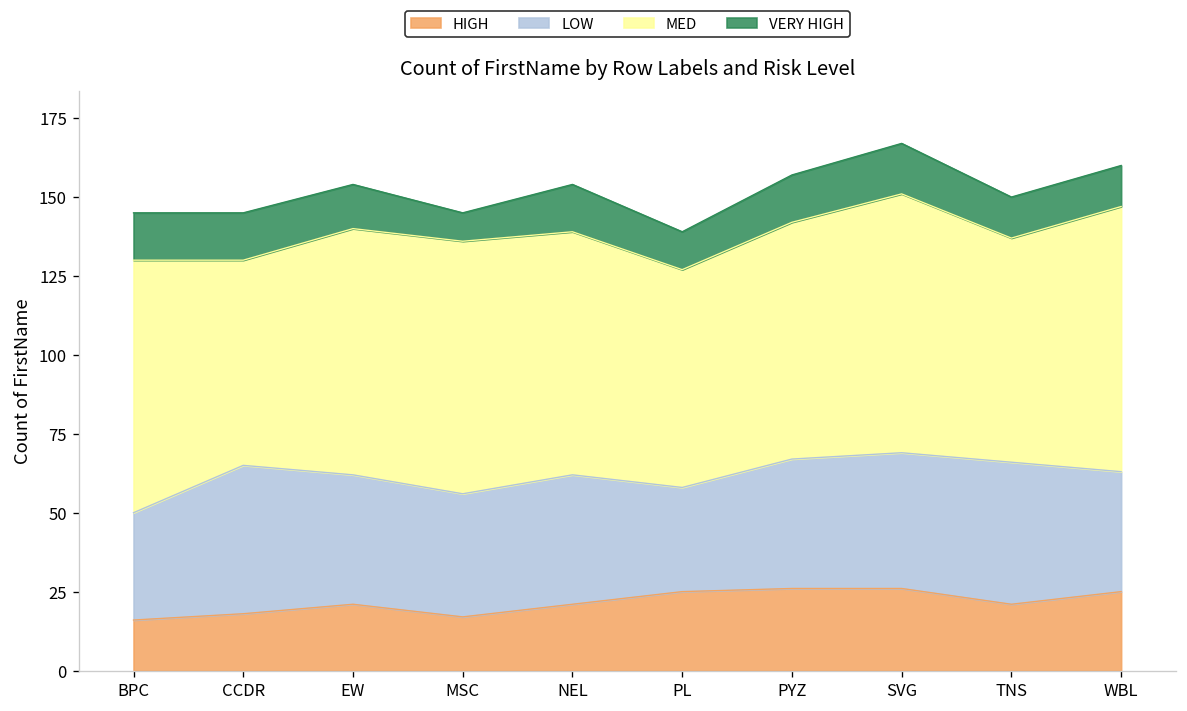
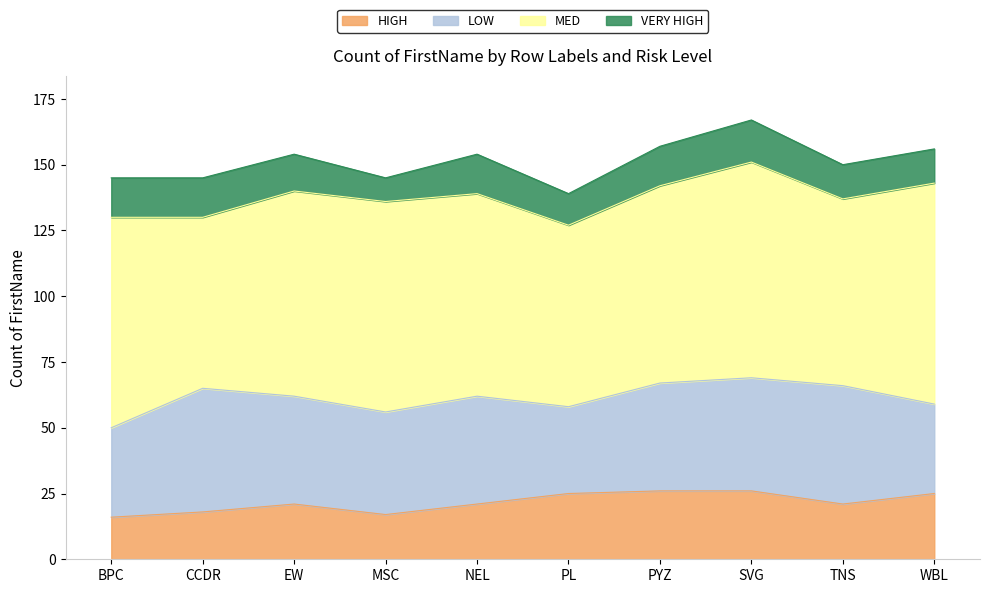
  {
    "HIGH": {
      "BPC": 16,
      "CCDR": 18,
      "EW": 21,
      "MSC": 17,
      "NEL": 21,
      "PL": 25,
      "PYZ": 26,
      "SVG": 26,
      "TNS": 21,
      "WBL": 25
    },
    "LOW": {
      "BPC": 34,
      "CCDR": 47,
      "EW": 41,
      "MSC": 39,
      "NEL": 41,
      "PL": 33,
      "PYZ": 41,
      "SVG": 43,
      "TNS": 45,
-     "WBL": 38
+     "WBL": 34
    },
    "MED": {
      "BPC": 80,
      "CCDR": 65,
      "EW": 78,
      "MSC": 80,
      "NEL": 77,
      "PL": 69,
      "PYZ": 75,
      "SVG": 82,
      "TNS": 71,
      "WBL": 84
    },
    "VERY HIGH": {
      "BPC": 15,
      "CCDR": 15,
      "EW": 14,
      "MSC": 9,
      "NEL": 15,
      "PL": 12,
      "PYZ": 15,
      "SVG": 16,
      "TNS": 13,
      "WBL": 13
    }
  }
